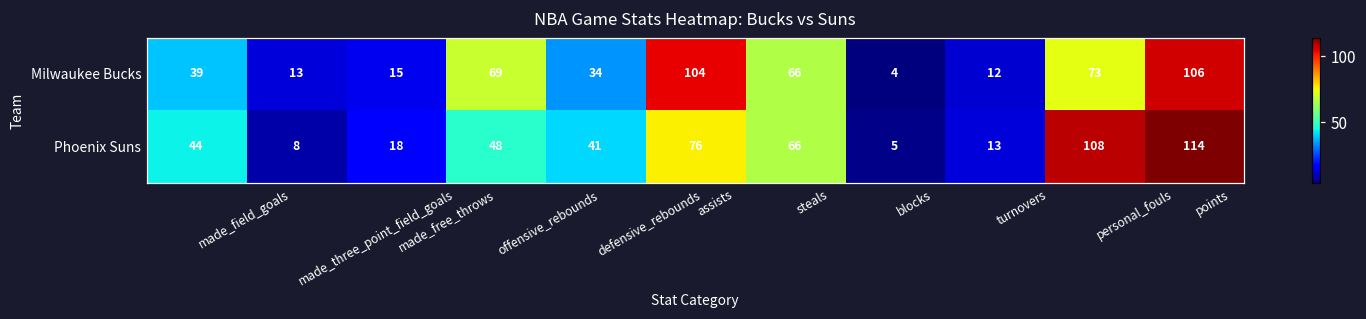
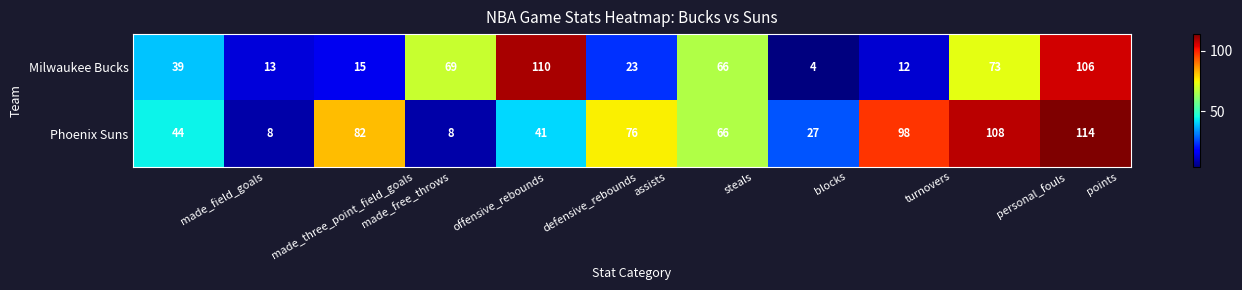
  {
    "Milwaukee Bucks": {
      "made_field_goals": 39,
      "made_three_point_field_goals": 13,
      "made_free_throws": 15,
      "offensive_rebounds": 69,
-     "defensive_rebounds": 34,
-     "assists": 104,
+     "defensive_rebounds": 110,
+     "assists": 23,
      "steals": 66,
      "blocks": 4,
      "turnovers": 12,
      "personal_fouls": 73,
      "points": 106
    },
    "Phoenix Suns": {
      "made_field_goals": 44,
      "made_three_point_field_goals": 8,
-     "made_free_throws": 18,
-     "offensive_rebounds": 48,
+     "made_free_throws": 82,
+     "offensive_rebounds": 8,
      "defensive_rebounds": 41,
      "assists": 76,
      "steals": 66,
-     "blocks": 5,
-     "turnovers": 13,
+     "blocks": 27,
+     "turnovers": 98,
      "personal_fouls": 108,
      "points": 114
    }
  }
